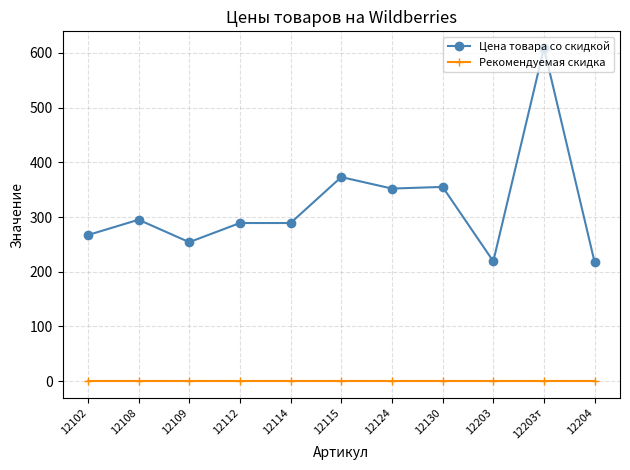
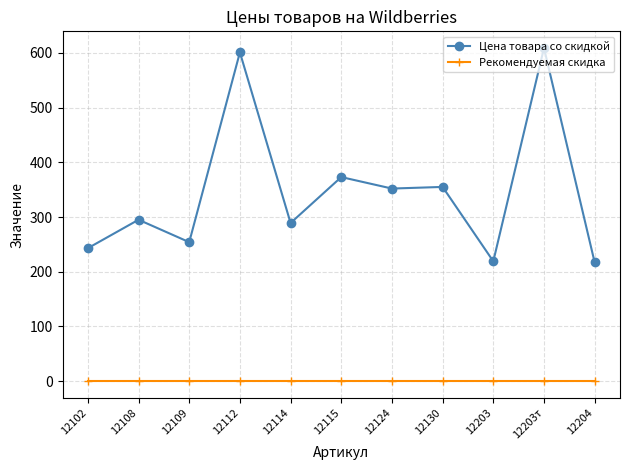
  {
    "Цена товара со скидкой": {
-     "12102": 270,
+     "12102": 240,
      "12108": 300,
      "12109": 250,
-     "12112": 290,
+     "12112": 600,
      "12114": 290,
      "12115": 370,
      "12124": 350,
      "12130": 360,
      "12203": 220,
      "12204": 220
    },
    "Рекомендуемая скидка": {
      "12102": 0,
      "12108": 0,
      "12109": 0,
      "12112": 0,
      "12114": 0,
      "12115": 0,
      "12124": 0,
      "12130": 0,
      "12203": 0,
      "12203т": 0,
      "12204": 0
    }
  }
